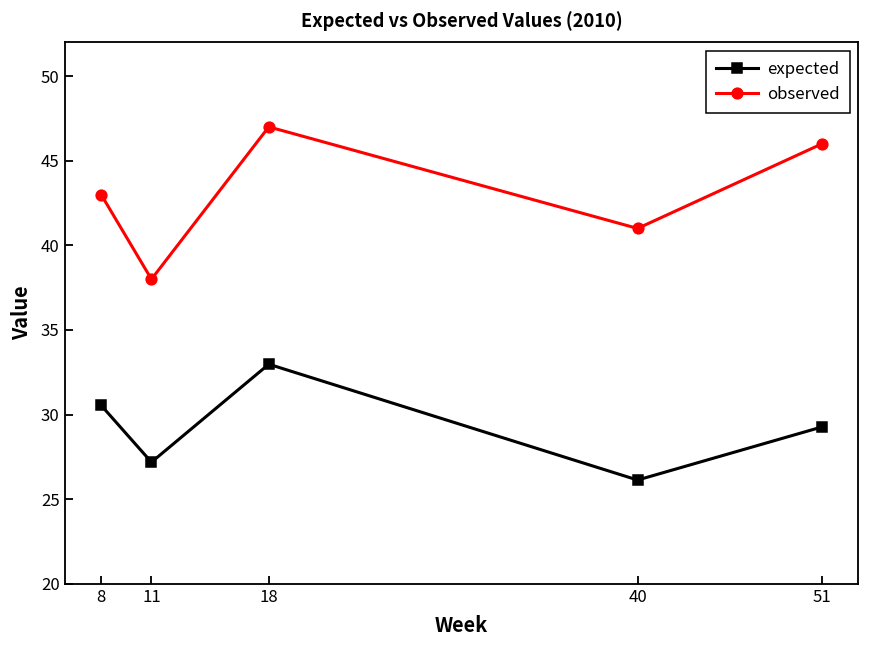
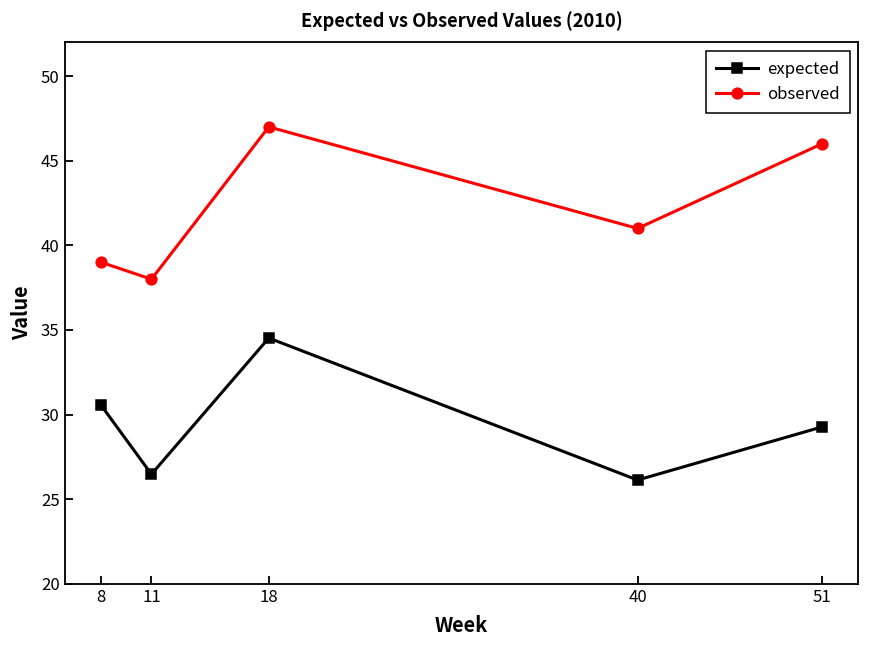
  {
    "expected": {
      "8": 30.5,
-     "11": 27.2,
-     "18": 33.0,
+     "11": 26.5,
+     "18": 34.5,
      "40": 26.1,
      "51": 29.3
    },
    "observed": {
-     "8": 43,
+     "8": 39,
      "11": 38,
      "18": 47,
      "40": 41,
      "51": 46
    }
  }
